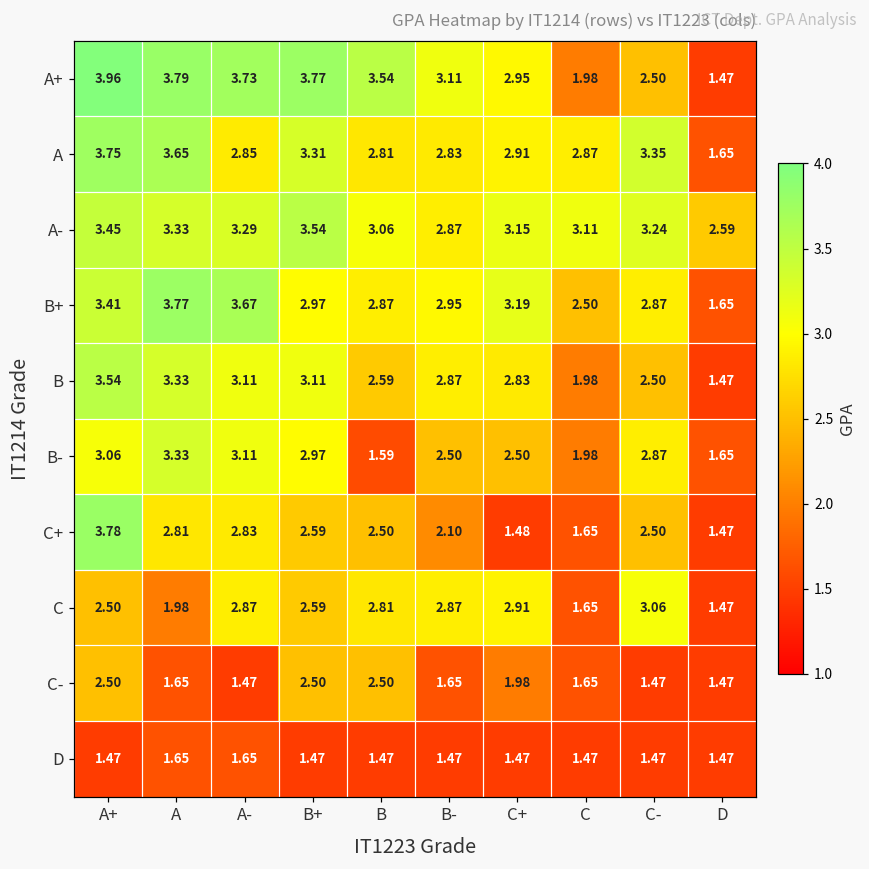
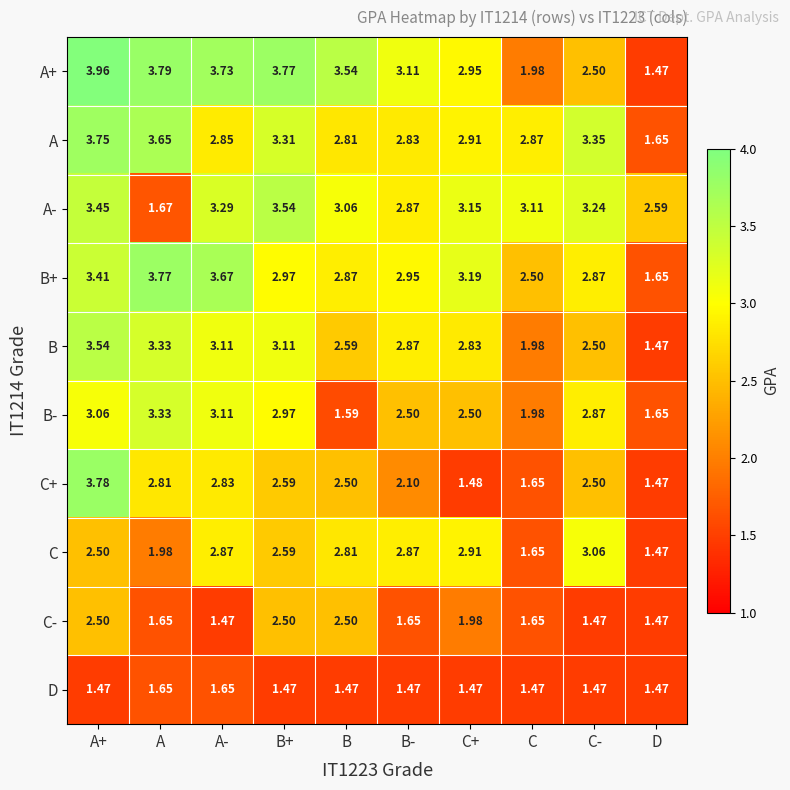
  {
    "A+": {
      "A+": 3.96,
      "A": 3.79,
      "A-": 3.73,
      "B+": 3.77,
      "B": 3.54,
      "B-": 3.11,
      "C+": 2.95,
      "C": 1.98,
      "C-": 2.50,
      "D": 1.47
    },
    "A": {
      "A+": 3.75,
      "A": 3.65,
      "A-": 2.85,
      "B+": 3.31,
      "B": 2.81,
      "B-": 2.83,
      "C+": 2.91,
      "C": 2.87,
      "C-": 3.35,
      "D": 1.65
    },
    "A-": {
      "A+": 3.45,
-     "A": 3.33,
+     "A": 1.67,
      "A-": 3.29,
      "B+": 3.54,
      "B": 3.06,
      "B-": 2.87,
      "C+": 3.15,
      "C": 3.11,
      "C-": 3.24,
      "D": 2.59
    },
    "B+": {
      "A+": 3.41,
      "A": 3.77,
      "A-": 3.67,
      "B+": 2.97,
      "B": 2.87,
      "B-": 2.95,
      "C+": 3.19,
      "C": 2.50,
      "C-": 2.87,
      "D": 1.65
    },
    "B": {
      "A+": 3.54,
      "A": 3.33,
      "A-": 3.11,
      "B+": 3.11,
      "B": 2.59,
      "B-": 2.87,
      "C+": 2.83,
      "C": 1.98,
      "C-": 2.50,
      "D": 1.47
    },
    "B-": {
      "A+": 3.06,
      "A": 3.33,
      "A-": 3.11,
      "B+": 2.97,
      "B": 1.59,
      "B-": 2.50,
      "C+": 2.50,
      "C": 1.98,
      "C-": 2.87,
      "D": 1.65
    },
    "C+": {
      "A+": 3.78,
      "A": 2.81,
      "A-": 2.83,
      "B+": 2.59,
      "B": 2.50,
      "B-": 2.10,
      "C+": 1.48,
      "C": 1.65,
      "C-": 2.50,
      "D": 1.47
    },
    "C": {
      "A+": 2.50,
      "A": 1.98,
      "A-": 2.87,
      "B+": 2.59,
      "B": 2.81,
      "B-": 2.87,
      "C+": 2.91,
      "C": 1.65,
      "C-": 3.06,
      "D": 1.47
    },
    "C-": {
      "A+": 2.50,
      "A": 1.65,
      "A-": 1.47,
      "B+": 2.50,
      "B": 2.50,
      "B-": 1.65,
      "C+": 1.98,
      "C": 1.65,
      "C-": 1.47,
      "D": 1.47
    },
    "D": {
      "A+": 1.47,
      "A": 1.65,
      "A-": 1.65,
      "B+": 1.47,
      "B": 1.47,
      "B-": 1.47,
      "C+": 1.47,
      "C": 1.47,
      "C-": 1.47,
      "D": 1.47
    }
  }
